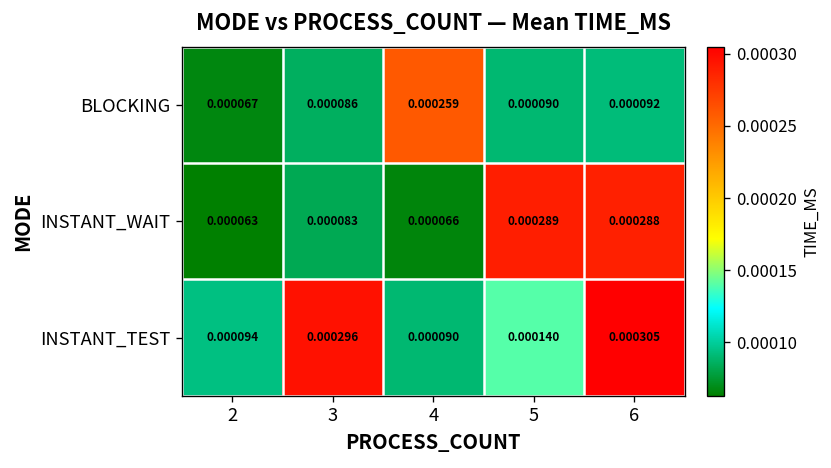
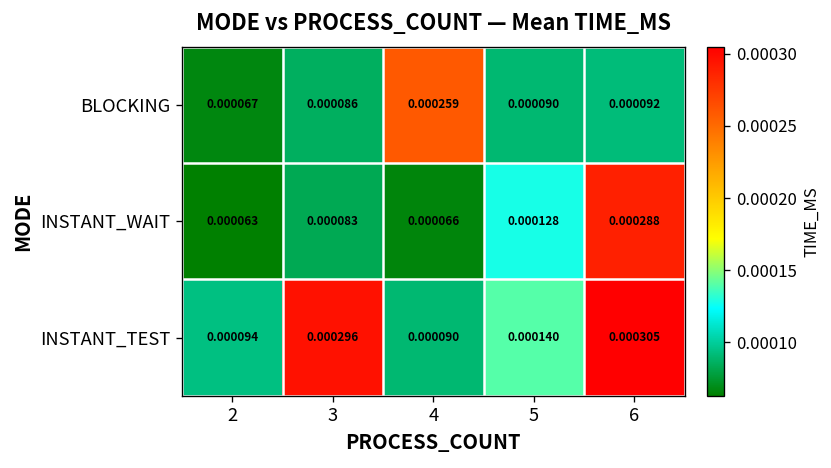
  {
    "BLOCKING": {
      "2": 0.000067,
      "3": 0.000086,
      "4": 0.000259,
      "5": 0.000090,
      "6": 0.000092
    },
    "INSTANT_WAIT": {
      "2": 0.000063,
      "3": 0.000083,
      "4": 0.000066,
-     "5": 0.000289,
+     "5": 0.000128,
      "6": 0.000288
    },
    "INSTANT_TEST": {
      "2": 0.000094,
      "3": 0.000296,
      "4": 0.000090,
      "5": 0.000140,
      "6": 0.000305
    }
  }
